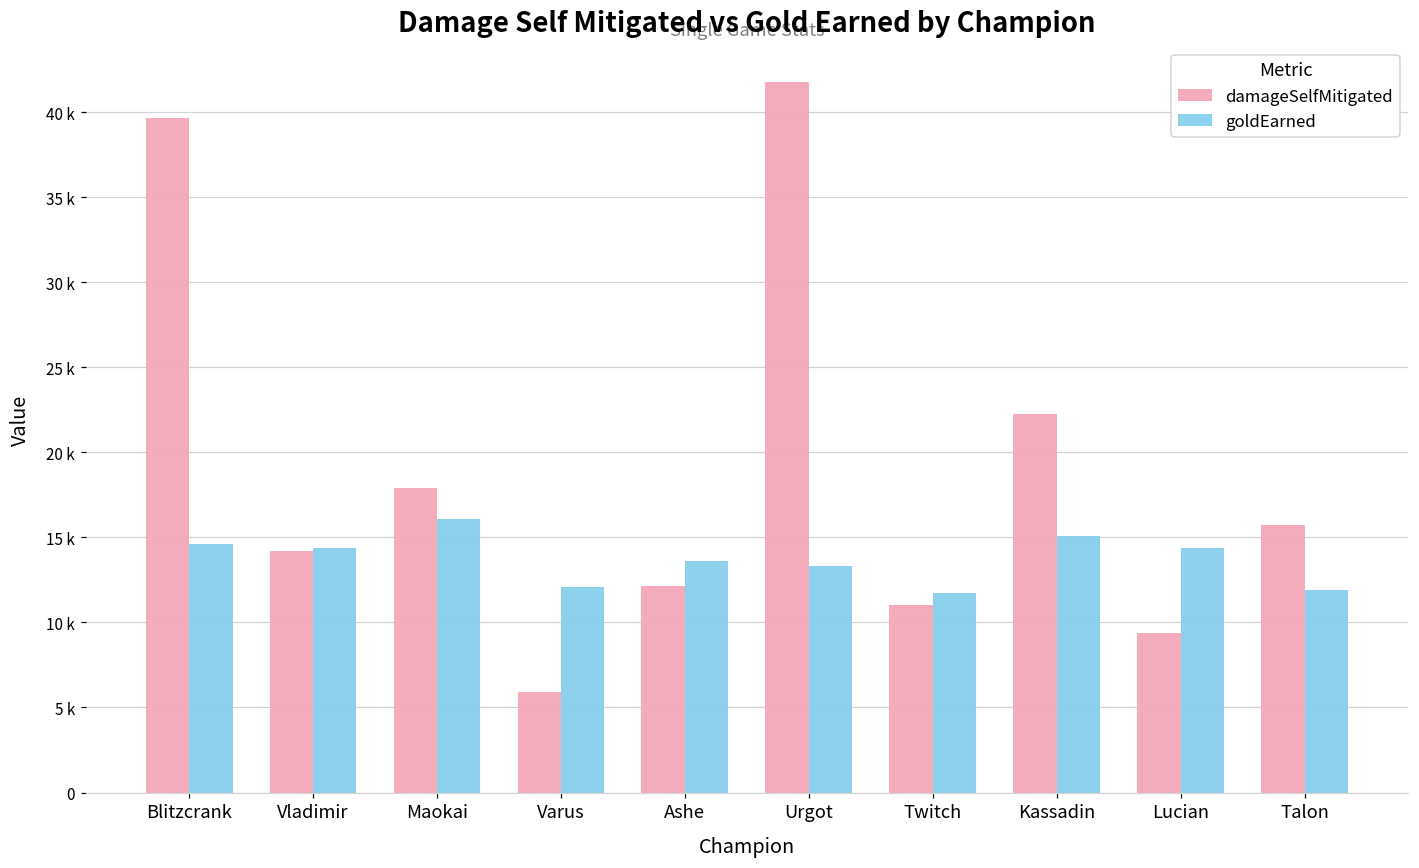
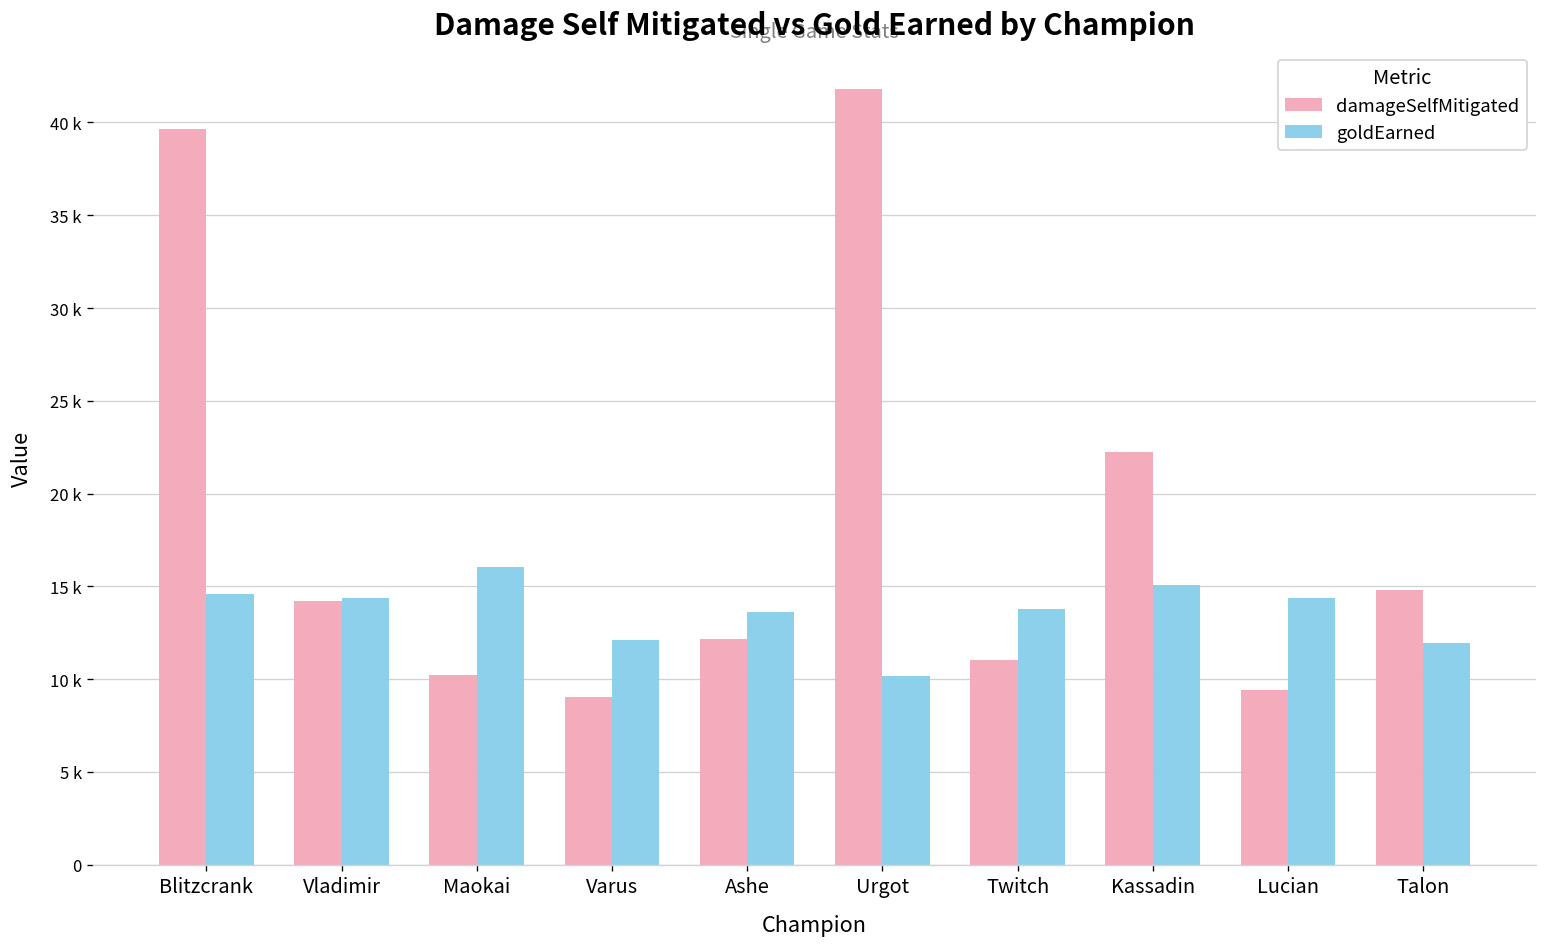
  {
    "damageSelfMitigated": {
      "Blitzcrank": 39600,
      "Vladimir": 14200,
-     "Maokai": 17900,
-     "Varus": 5900,
+     "Maokai": 10200,
+     "Varus": 9000,
      "Ashe": 12200,
      "Urgot": 41800,
      "Twitch": 11000,
      "Kassadin": 22200,
      "Lucian": 9400,
-     "Talon": 15800
+     "Talon": 14800
    },
    "goldEarned": {
      "Blitzcrank": 14600,
      "Vladimir": 14400,
      "Maokai": 16100,
      "Varus": 12100,
      "Ashe": 13600,
-     "Urgot": 13300,
-     "Twitch": 11700,
+     "Urgot": 10200,
+     "Twitch": 13800,
      "Kassadin": 15100,
      "Lucian": 14400,
      "Talon": 11900
    }
  }
